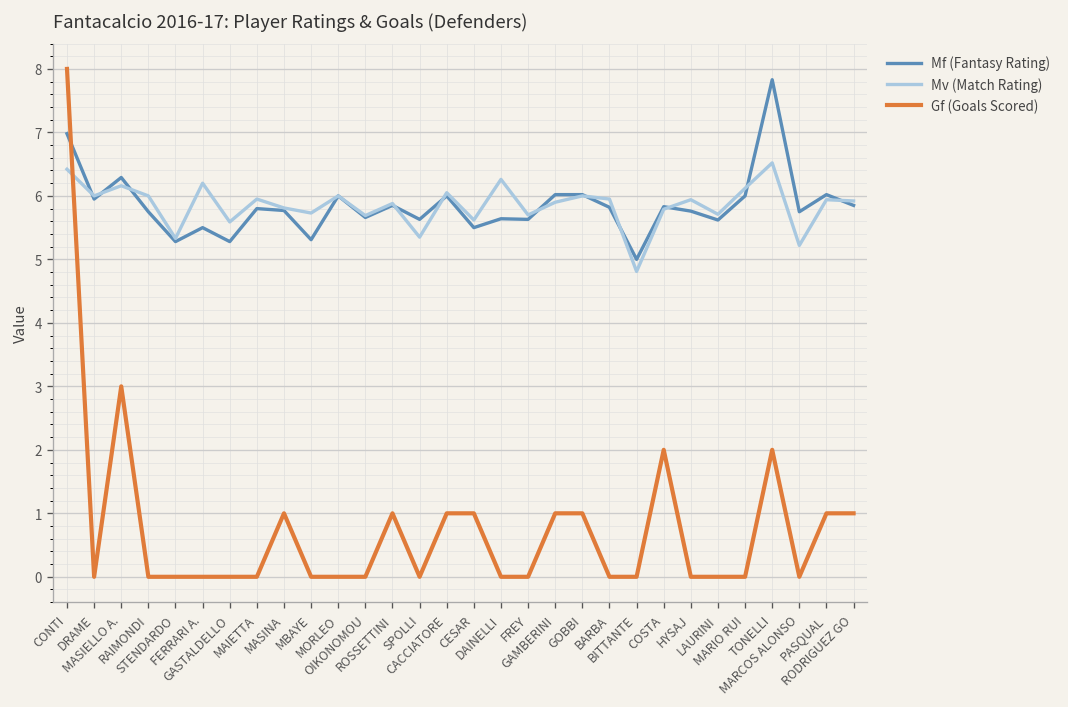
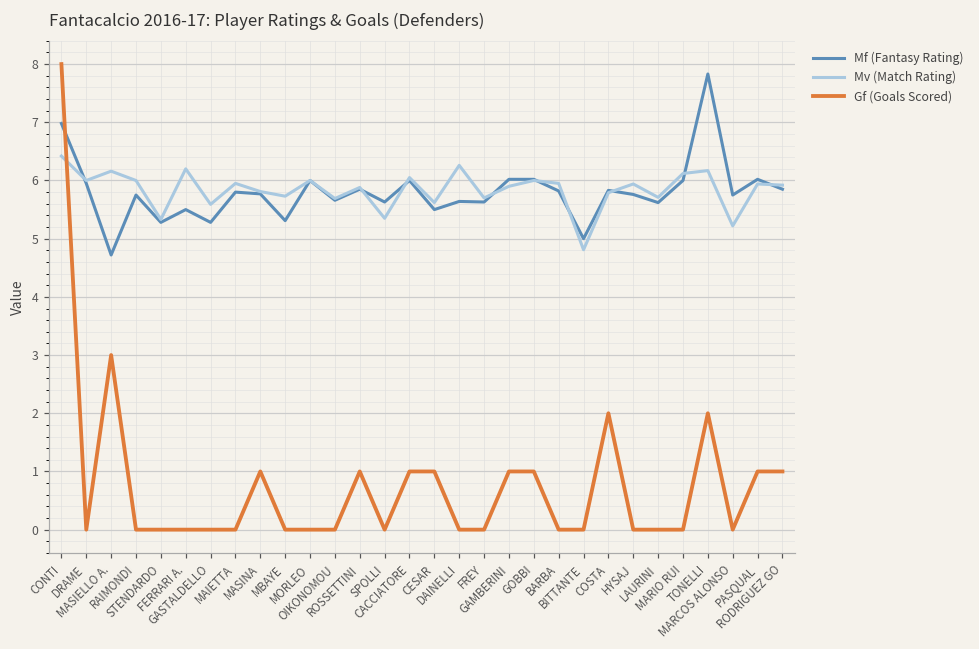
  {
    "Mf (Fantasy Rating)": {
      "CONTI": 7.0,
      "DRAME": 6.0,
-     "MASIELLO A.": 6.3,
+     "MASIELLO A.": 4.7,
      "RAIMONDI": 5.8,
      "STENDARDO": 5.3,
      "FERRARI A.": 5.5,
      "GASTALDELLO": 5.3,
      "MAIETTA": 5.8,
      "MBAYE": 5.3,
      "SPOLLI": 5.6,
      "CACCIATORE": 6.0,
      "CESAR": 5.5,
      "DAINELLI": 5.6,
      "FREY": 5.6,
      "GAMBERINI": 6.0,
      "BARBA": 5.8,
      "BITTANTE": 5.0,
      "HYSAJ": 5.8,
      "LAURINI": 5.6,
      "MARIO RUI": 6.0,
      "TONELLI": 7.8,
      "MARCOS ALONSO": 5.8,
      "PASQUAL": 6.0,
      "RODRIGUEZ GO": 5.9
    },
    "Mv (Match Rating)": {
      "CONTI": 6.4,
      "DRAME": 6.0,
      "MASIELLO A.": 6.2,
      "RAIMONDI": 6.0,
      "STENDARDO": 5.3,
      "FERRARI A.": 6.2,
      "GASTALDELLO": 5.6,
      "MAIETTA": 6.0,
      "MBAYE": 5.7,
      "SPOLLI": 5.4,
      "CACCIATORE": 6.1,
      "CESAR": 5.6,
      "DAINELLI": 6.3,
      "FREY": 5.7,
      "GAMBERINI": 5.9,
      "BARBA": 6.0,
      "BITTANTE": 4.8,
      "HYSAJ": 5.9,
      "LAURINI": 5.7,
      "MARIO RUI": 6.1,
-     "TONELLI": 6.5,
+     "TONELLI": 6.2,
      "MARCOS ALONSO": 5.2,
      "PASQUAL": 5.9,
      "RODRIGUEZ GO": 5.9
    },
    "Gf (Goals Scored)": {
      "CONTI": 8.0,
      "DRAME": 0.0,
      "MASIELLO A.": 3.0,
      "RAIMONDI": 0.0,
      "STENDARDO": 0.0,
      "FERRARI A.": 0.0,
      "GASTALDELLO": 0.0,
      "MAIETTA": 0.0,
      "MASINA": 1.0,
      "MBAYE": 0.0,
      "MORLEO": 0.0,
      "OIKONOMOU": 0.0,
      "ROSSETTINI": 1.0,
      "SPOLLI": 0.0,
      "CACCIATORE": 1.0,
      "CESAR": 1.0,
      "DAINELLI": 0.0,
      "FREY": 0.0,
      "GAMBERINI": 1.0,
      "GOBBI": 1.0,
      "BARBA": 0.0,
      "BITTANTE": 0.0,
      "COSTA": 2.0,
      "HYSAJ": 0.0,
      "LAURINI": 0.0,
      "MARIO RUI": 0.0,
      "TONELLI": 2.0,
      "MARCOS ALONSO": 0.0,
      "PASQUAL": 1.0,
      "RODRIGUEZ GO": 1.0
    }
  }
